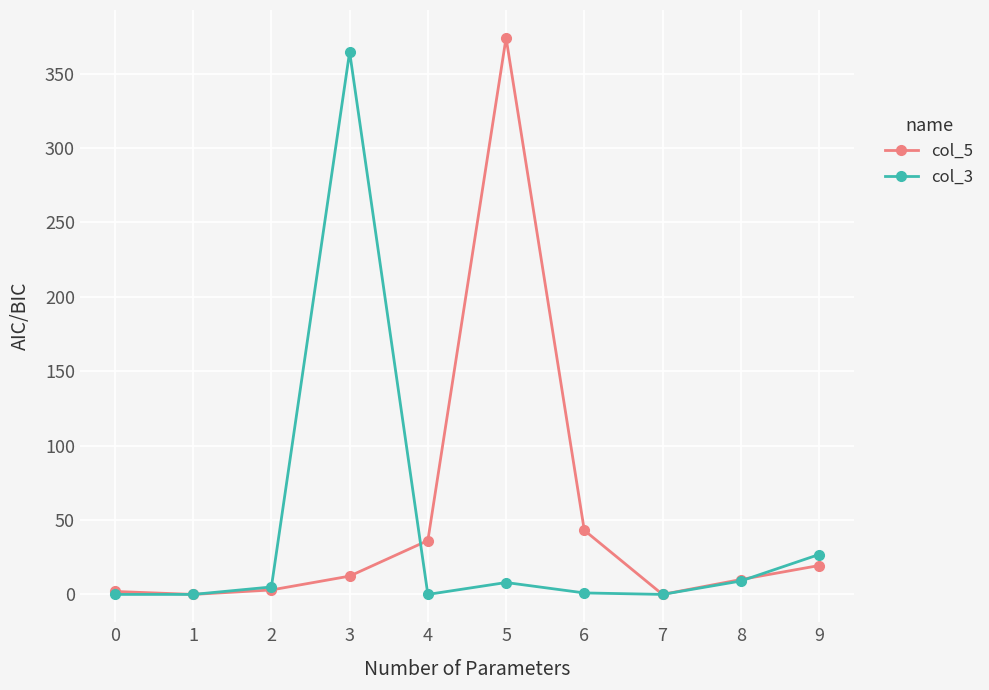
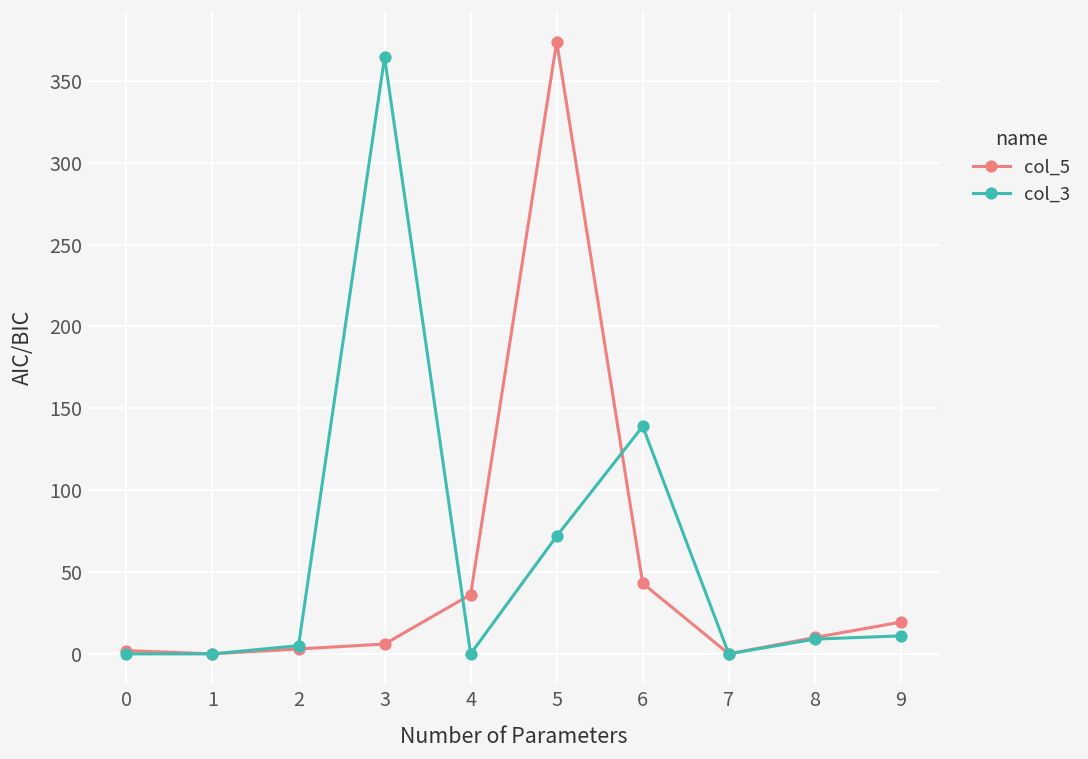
  {
    "col_5": {
      "0": 2,
      "2": 3,
-     "3": 12,
+     "3": 6,
      "4": 36,
      "5": 374,
      "6": 43,
      "9": 19
    },
    "col_3": {
      "0": 0,
      "2": 5,
      "3": 365,
      "4": 0,
-     "5": 8,
-     "6": 1,
-     "9": 27
+     "5": 72,
+     "6": 139,
+     "9": 11
    }
  }
